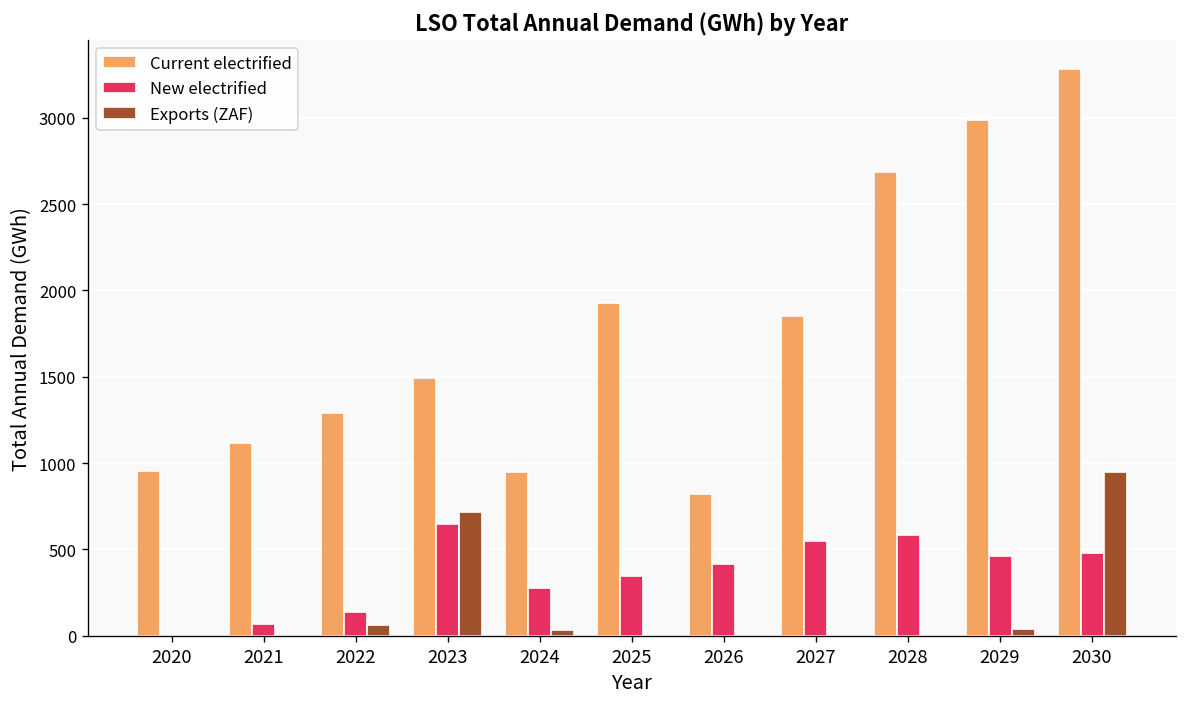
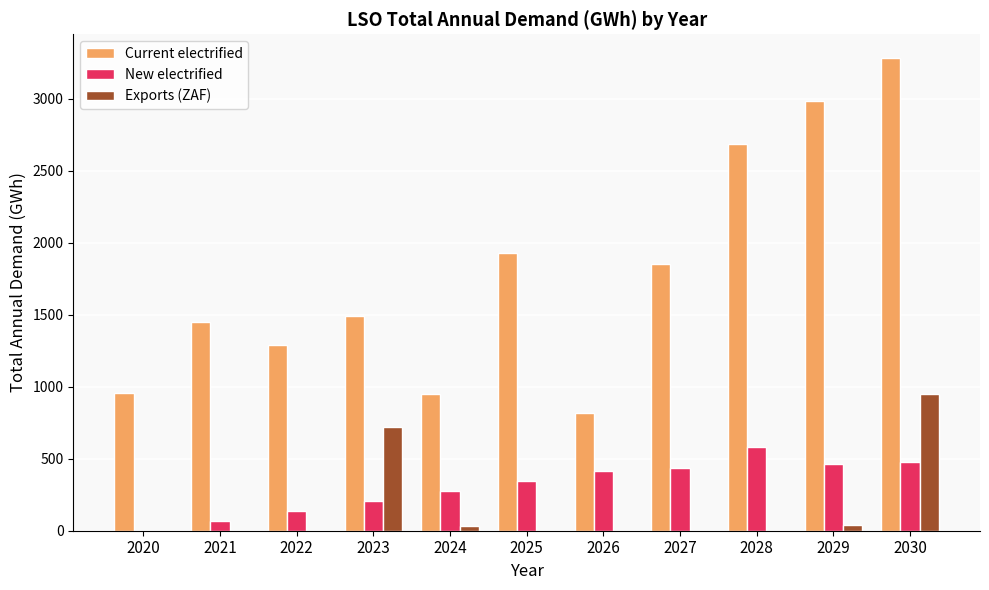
  {
    "Current electrified": {
      "2020": 950,
-     "2021": 1110,
+     "2021": 1450,
      "2022": 1290,
      "2023": 1490,
      "2024": 950,
      "2025": 1930,
      "2026": 820,
      "2027": 1850,
      "2028": 2690,
      "2029": 2990,
      "2030": 3280
    },
    "New electrified": {
      "2020": 0,
      "2021": 70,
      "2022": 140,
-     "2023": 650,
+     "2023": 210,
      "2024": 280,
      "2025": 350,
      "2026": 420,
-     "2027": 550,
+     "2027": 430,
      "2028": 580,
      "2029": 460,
      "2030": 480
    },
    "Exports (ZAF)": {
      "2020": 0,
      "2021": 0,
-     "2022": 60,
+     "2022": 0,
      "2023": 720,
      "2024": 30,
      "2025": 0,
      "2026": 0,
      "2027": 0,
      "2028": 0,
      "2029": 40,
      "2030": 950
    }
  }
